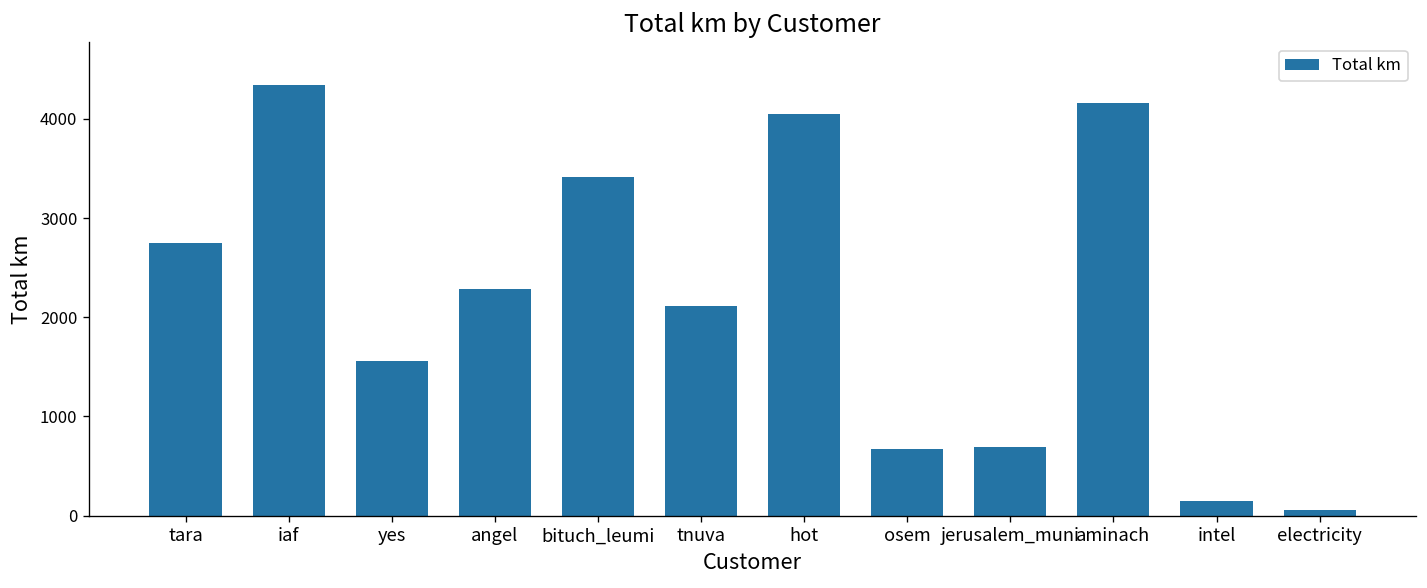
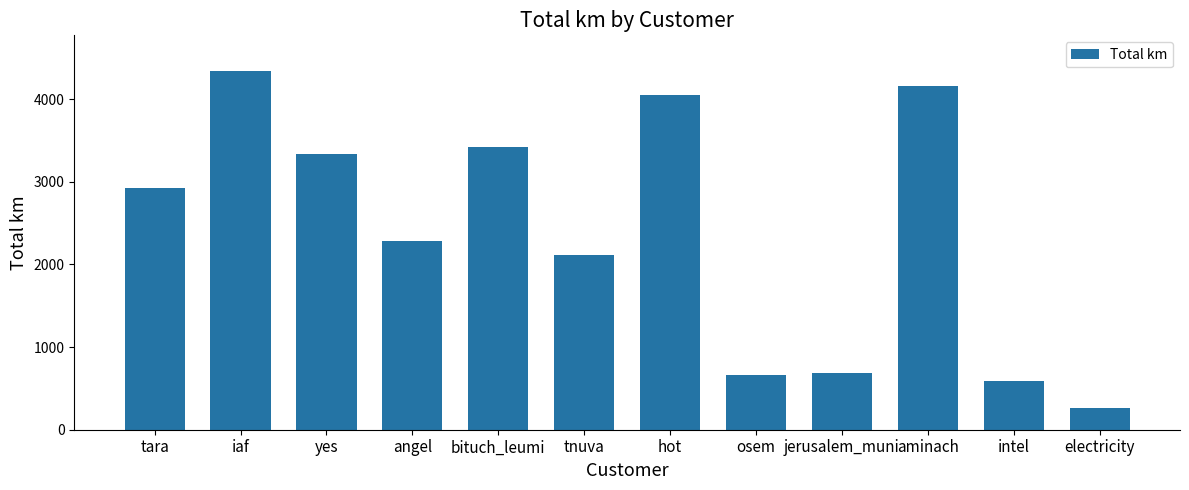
  {
-   "tara": 2700,
+   "tara": 2900,
    "iaf": 4300,
-   "yes": 1600,
+   "yes": 3300,
    "angel": 2300,
    "bituch_leumi": 3400,
    "tnuva": 2100,
    "hot": 4100,
    "osem": 700,
    "jerusalem_muni": 700,
    "aminach": 4200,
-   "intel": 100,
-   "electricity": 100
+   "intel": 600,
+   "electricity": 300
  }
